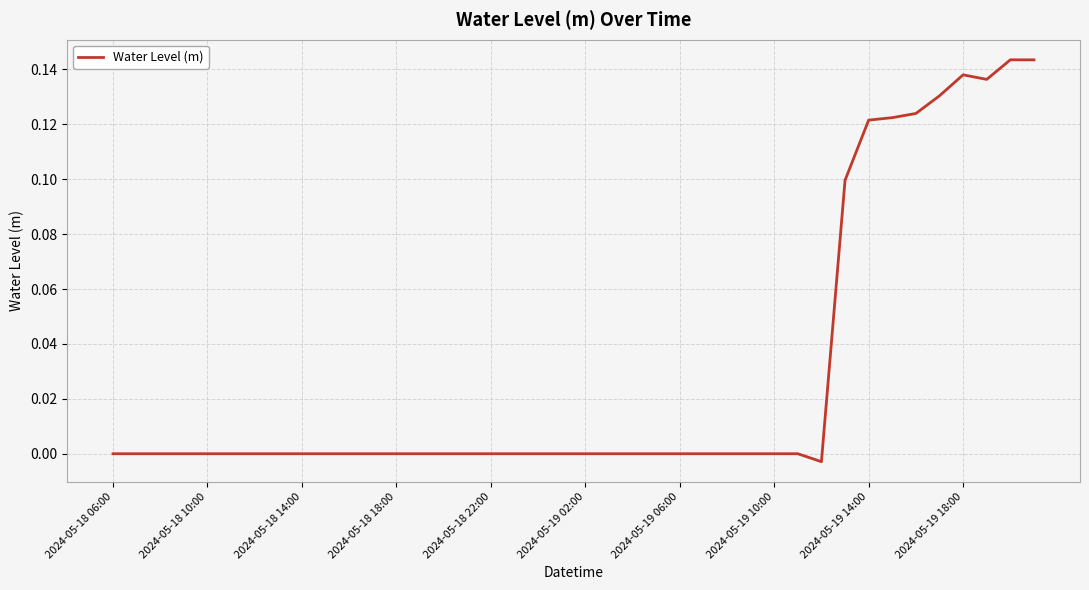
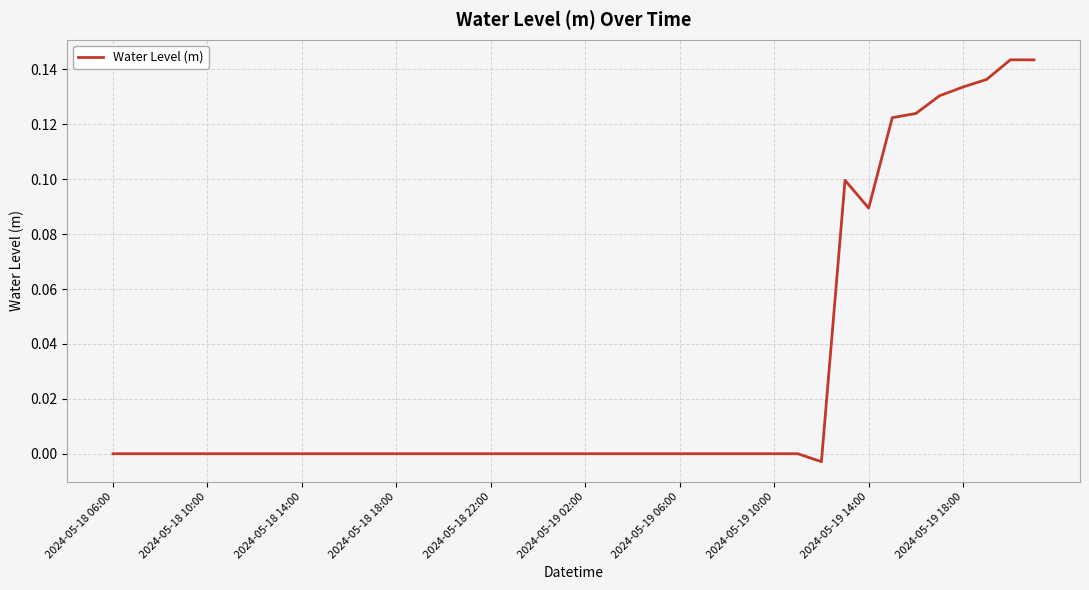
  {
    "2024-05-18 06:00": 0.000,
    "2024-05-18 10:00": 0.000,
    "2024-05-18 14:00": 0.000,
    "2024-05-18 18:00": 0.000,
    "2024-05-18 22:00": 0.000,
    "2024-05-19 02:00": 0.000,
    "2024-05-19 06:00": 0.000,
    "2024-05-19 10:00": 0.000,
-   "2024-05-19 14:00": 0.122,
-   "2024-05-19 18:00": 0.138
+   "2024-05-19 14:00": 0.089,
+   "2024-05-19 18:00": 0.134
  }
